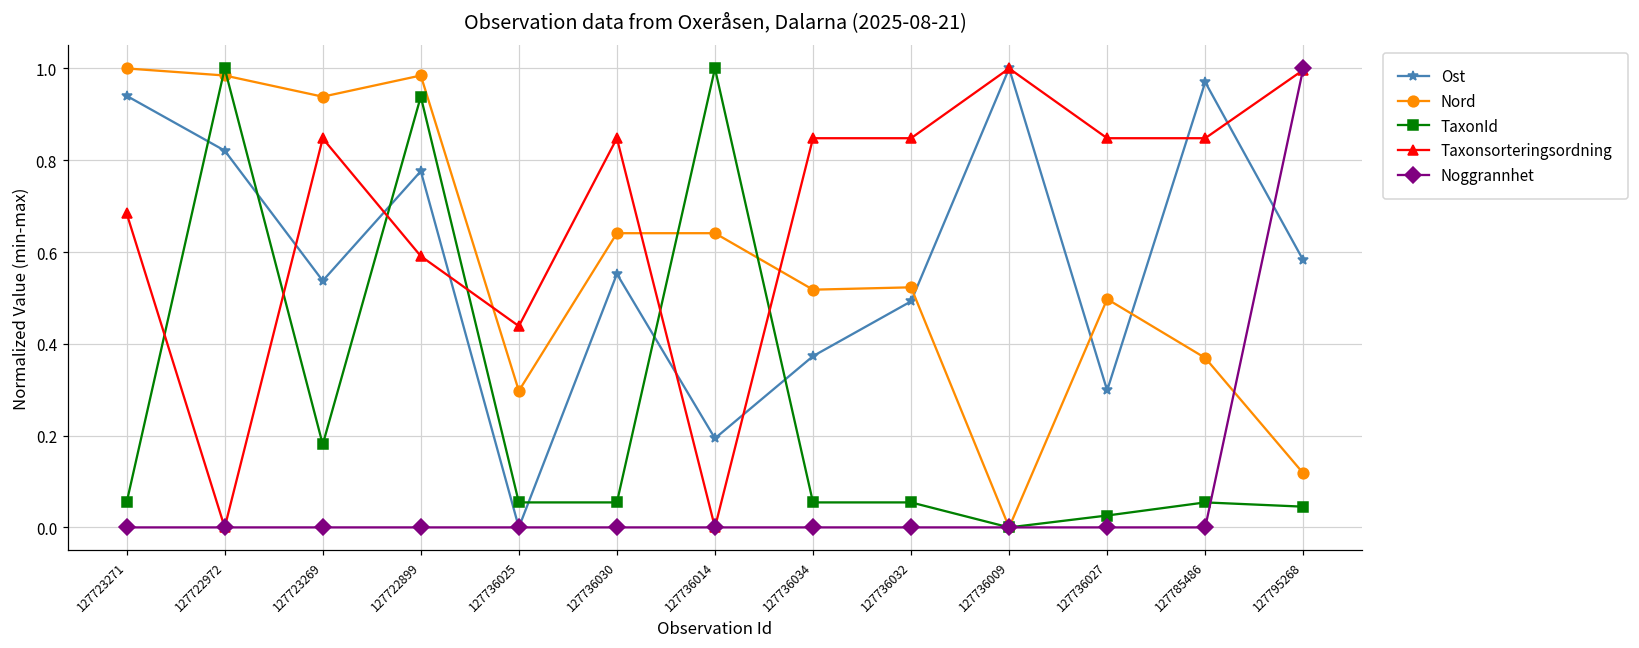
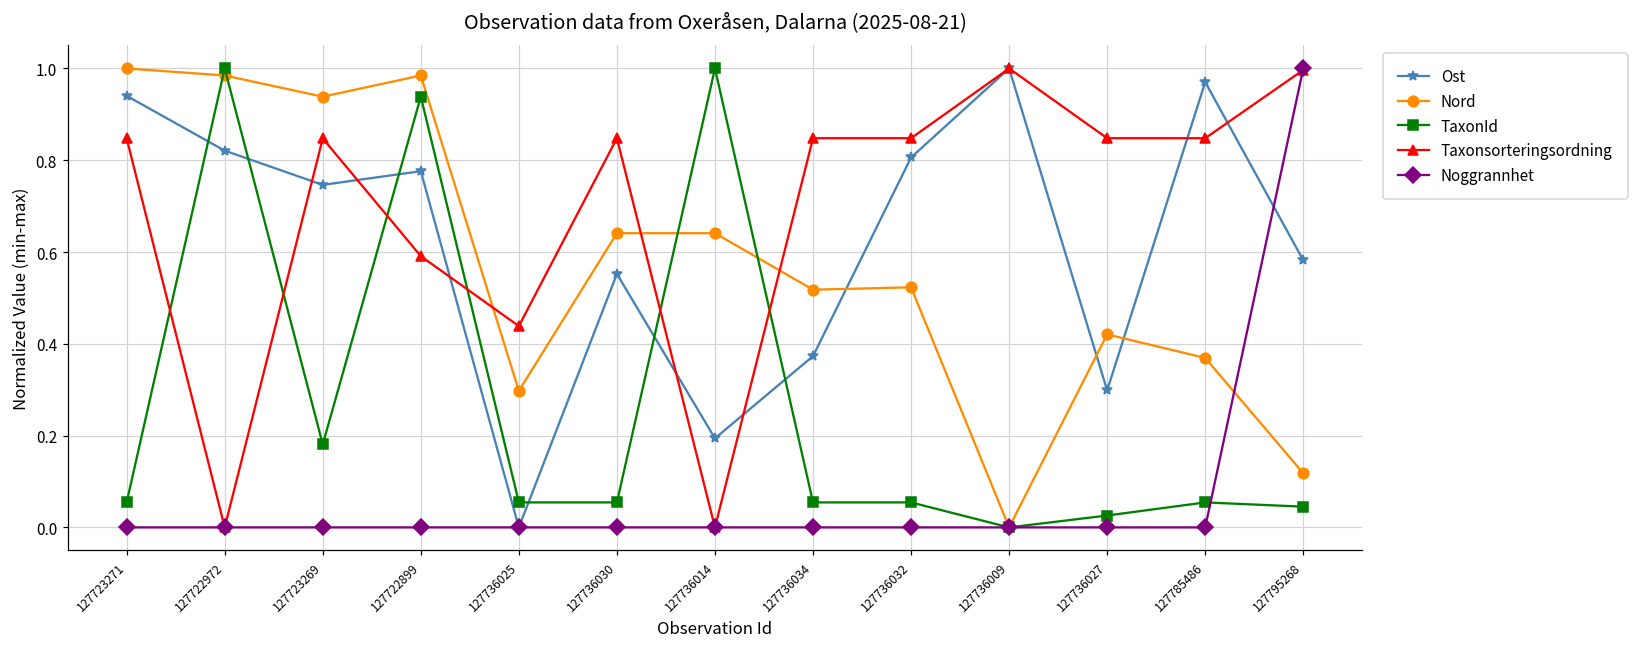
  {
    "Ost": {
      "127723271": 0.94,
      "127722972": 0.82,
-     "127723269": 0.54,
+     "127723269": 0.75,
      "127722899": 0.78,
      "127736030": 0.55,
      "127736014": 0.19,
      "127736034": 0.37,
-     "127736032": 0.49,
+     "127736032": 0.81,
      "127736027": 0.30,
      "127785486": 0.97,
      "127795268": 0.58
    },
    "Nord": {
      "127723271": 1.00,
      "127722972": 0.98,
      "127723269": 0.94,
      "127722899": 0.98,
      "127736025": 0.30,
      "127736030": 0.64,
      "127736014": 0.64,
      "127736034": 0.52,
      "127736032": 0.52,
-     "127736027": 0.50,
+     "127736027": 0.42,
      "127785486": 0.37,
      "127795268": 0.12
    },
    "TaxonId": {
      "127723271": 0.05,
      "127722972": 1.00,
      "127723269": 0.18,
      "127722899": 0.94,
      "127736025": 0.05,
      "127736030": 0.05,
      "127736014": 1.00,
      "127736034": 0.05,
      "127736032": 0.05,
      "127736027": 0.03,
      "127785486": 0.05,
      "127795268": 0.05
    },
    "Taxonsorteringsordning": {
-     "127723271": 0.68,
+     "127723271": 0.85,
      "127723269": 0.85,
      "127722899": 0.59,
      "127736025": 0.44,
      "127736030": 0.85,
      "127736034": 0.85,
      "127736032": 0.85,
      "127736027": 0.85,
      "127785486": 0.85
    },
    "Noggrannhet": {
      "127723271": 0.00,
      "127723269": 0.00,
      "127722899": 0.00,
      "127736030": 0.00,
      "127736034": 0.00,
      "127736032": 0.00,
      "127736027": 0.00,
      "127785486": 0.00
    }
  }
